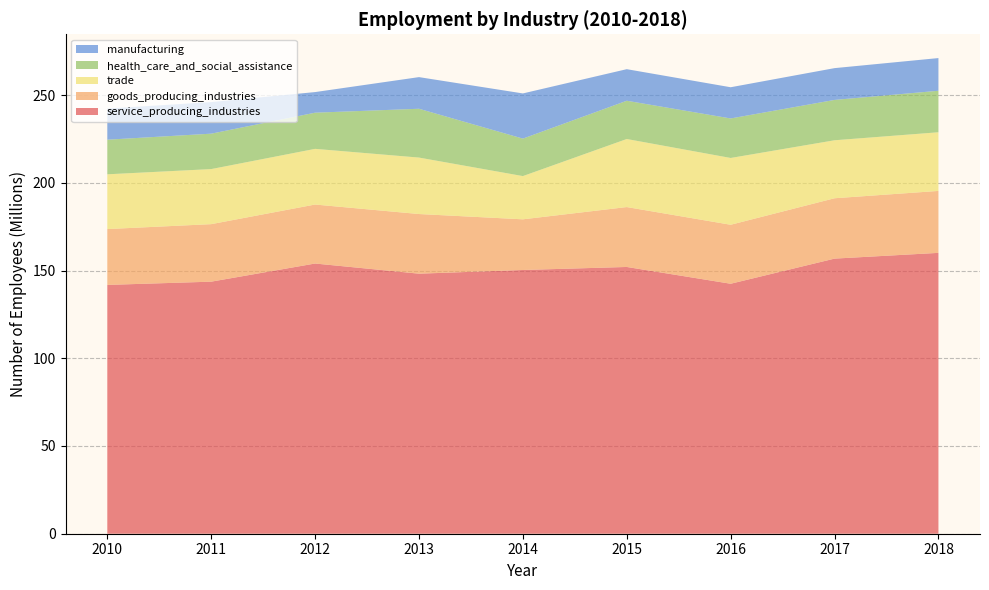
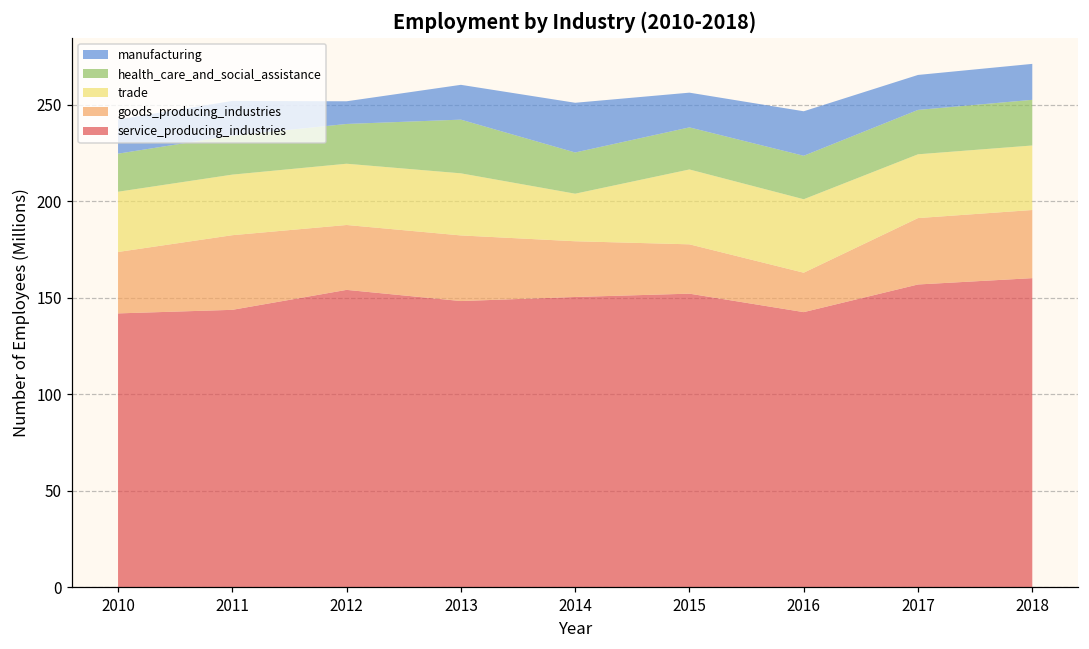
  {
    "service_producing_industries": {
      "2010": 142,
      "2011": 144,
      "2012": 154,
      "2013": 148,
      "2014": 150,
      "2015": 152,
      "2016": 142,
      "2017": 157,
      "2018": 160
    },
    "goods_producing_industries": {
      "2010": 32,
-     "2011": 33,
+     "2011": 39,
      "2012": 34,
      "2013": 34,
      "2014": 29,
-     "2015": 34,
-     "2016": 34,
+     "2015": 26,
+     "2016": 20,
      "2017": 34,
      "2018": 35
    },
    "trade": {
      "2010": 31,
      "2011": 31,
      "2012": 32,
      "2013": 32,
      "2014": 25,
      "2015": 39,
      "2016": 38,
      "2017": 33,
      "2018": 33
    },
    "health_care_and_social_assistance": {
      "2010": 20,
      "2011": 20,
      "2012": 21,
      "2013": 28,
      "2014": 21,
      "2015": 22,
      "2016": 23,
      "2017": 23,
      "2018": 24
    },
    "manufacturing": {
      "2012": 12,
      "2013": 18,
      "2014": 26,
      "2015": 18,
-     "2016": 18,
+     "2016": 23,
      "2017": 18,
      "2018": 19
    }
  }
